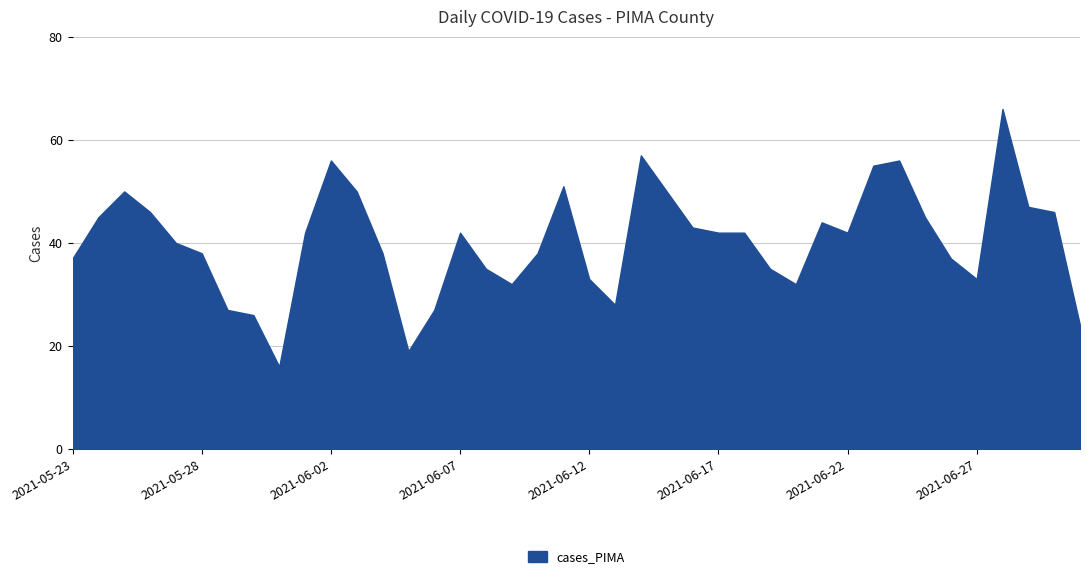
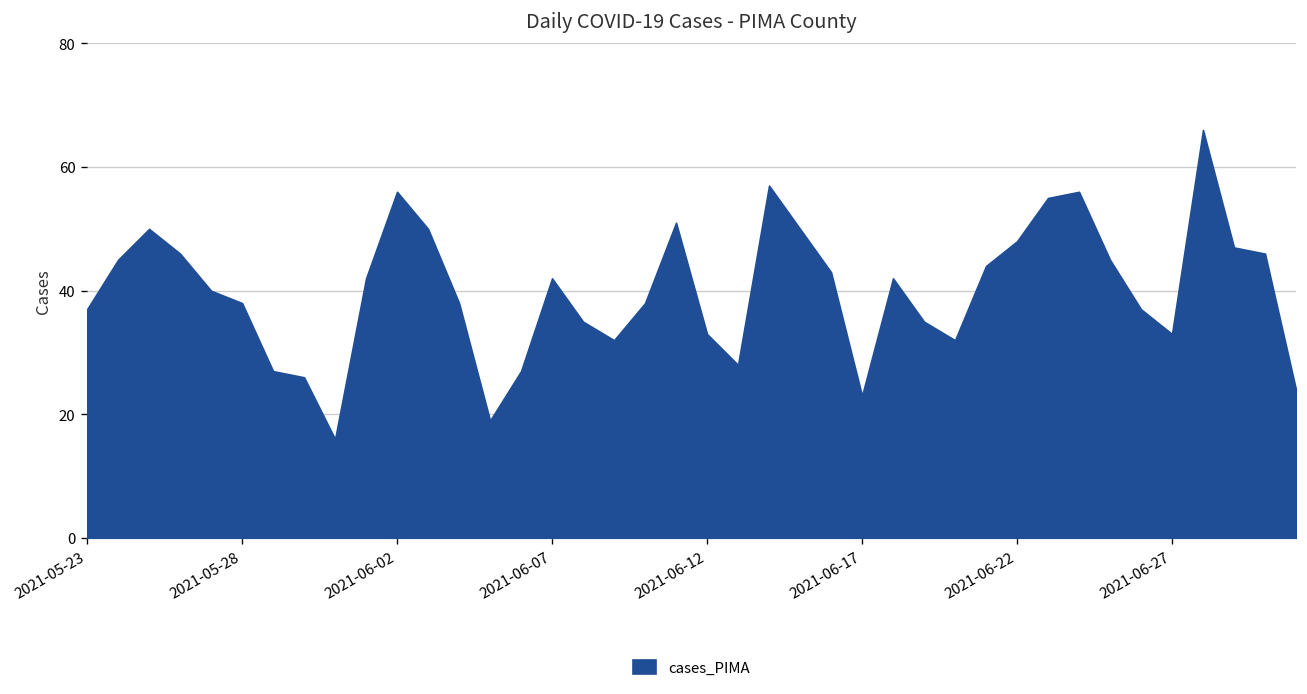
  {
    "2021-05-23": 37,
    "2021-05-28": 38,
    "2021-06-02": 56,
    "2021-06-07": 42,
    "2021-06-12": 33,
-   "2021-06-17": 42,
-   "2021-06-22": 42,
+   "2021-06-17": 23,
+   "2021-06-22": 48,
    "2021-06-27": 33
  }
